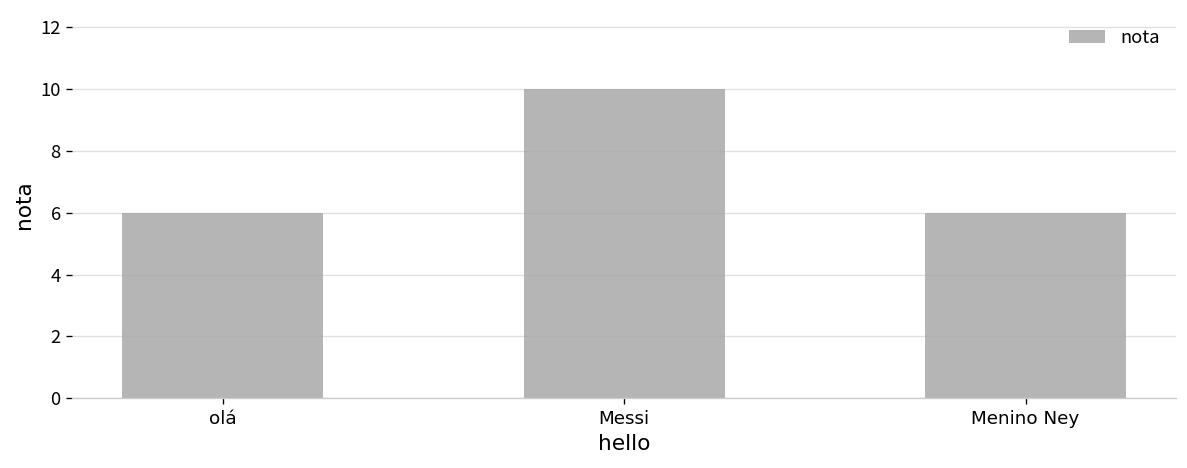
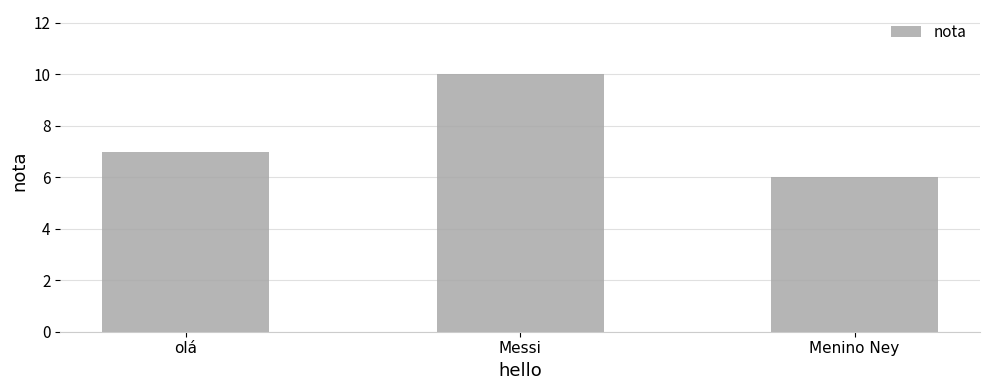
  {
-   "olá": 6,
+   "olá": 7,
    "Messi": 10,
    "Menino Ney": 6
  }
